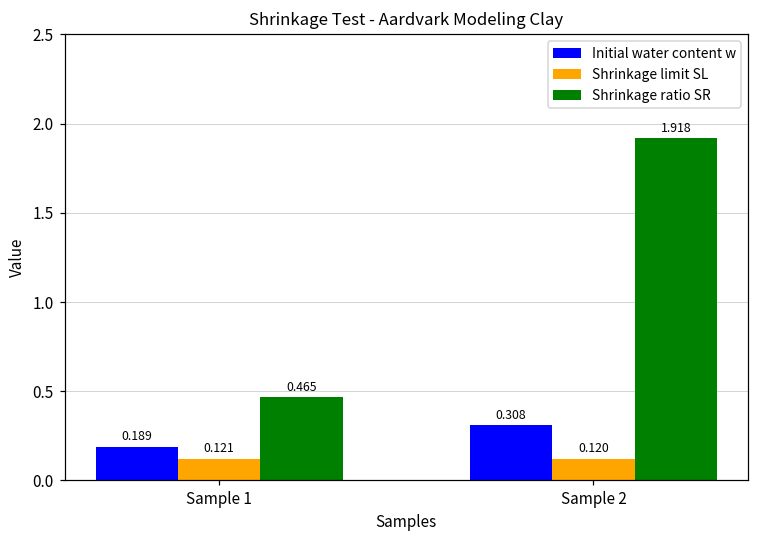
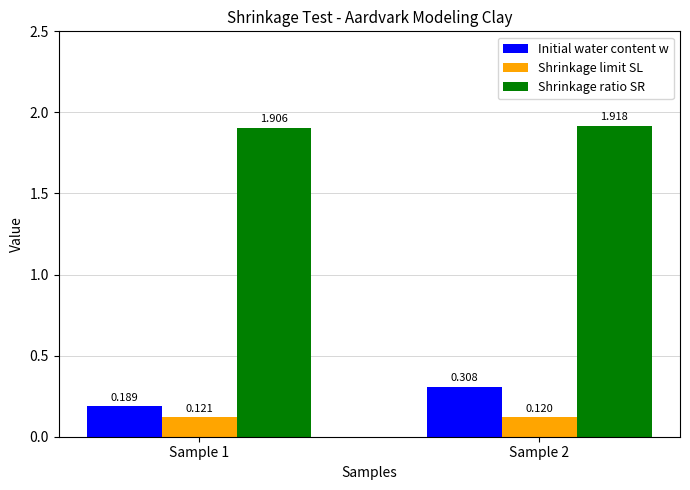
  {
    "Initial water content w": {
      "Sample 1": 0.189,
      "Sample 2": 0.308
    },
    "Shrinkage limit SL": {
      "Sample 1": 0.121,
      "Sample 2": 0.120
    },
    "Shrinkage ratio SR": {
-     "Sample 1": 0.465,
+     "Sample 1": 1.906,
      "Sample 2": 1.918
    }
  }
